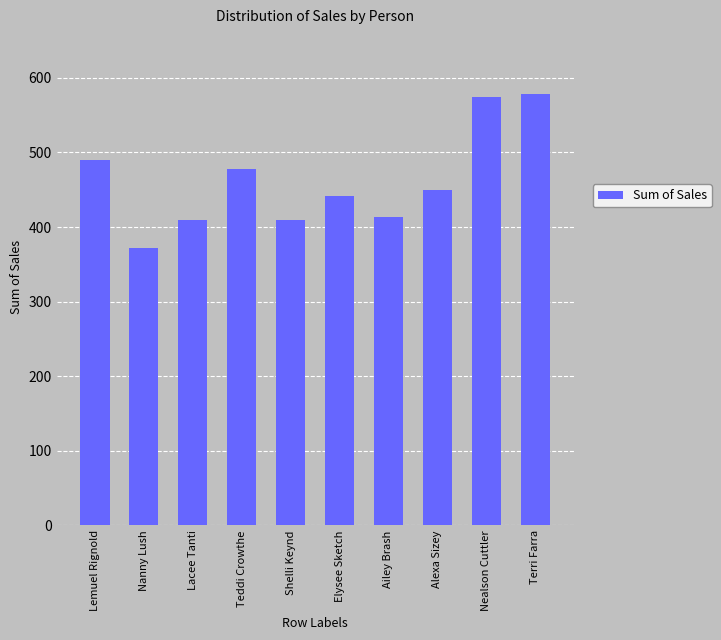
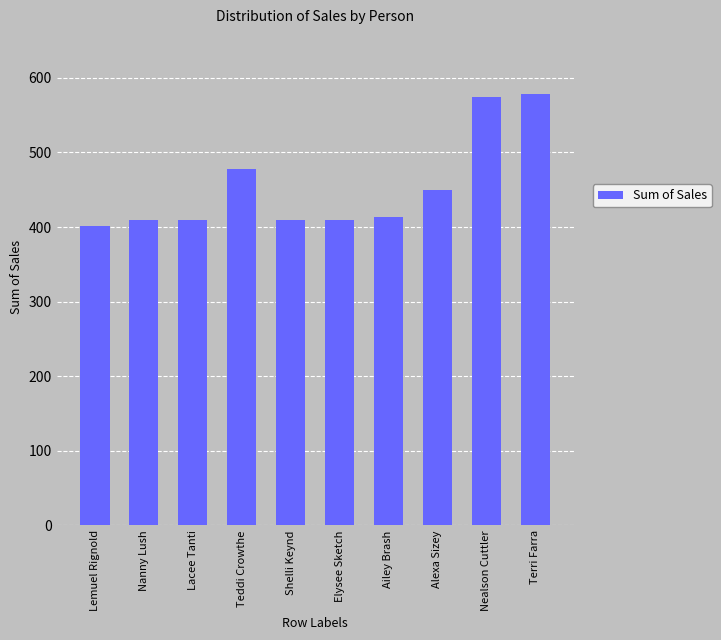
  {
-   "Lemuel Rignold": 490,
-   "Nanny Lush": 370,
+   "Lemuel Rignold": 400,
+   "Nanny Lush": 410,
    "Lacee Tanti": 410,
    "Teddi Crowthe": 480,
    "Shelli Keynd": 410,
-   "Elysee Sketch": 440,
+   "Elysee Sketch": 410,
    "Ailey Brash": 410,
    "Alexa Sizey": 450,
    "Nealson Cuttler": 570,
    "Terri Farra": 580
  }
